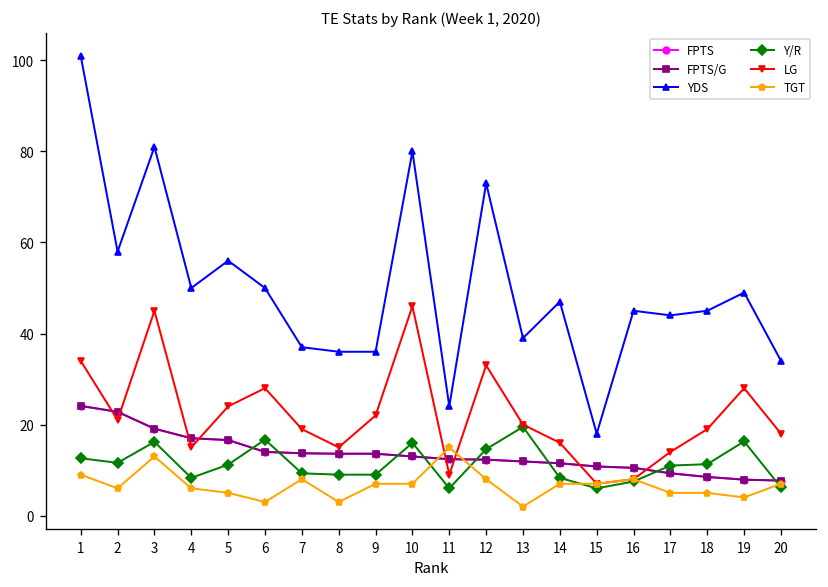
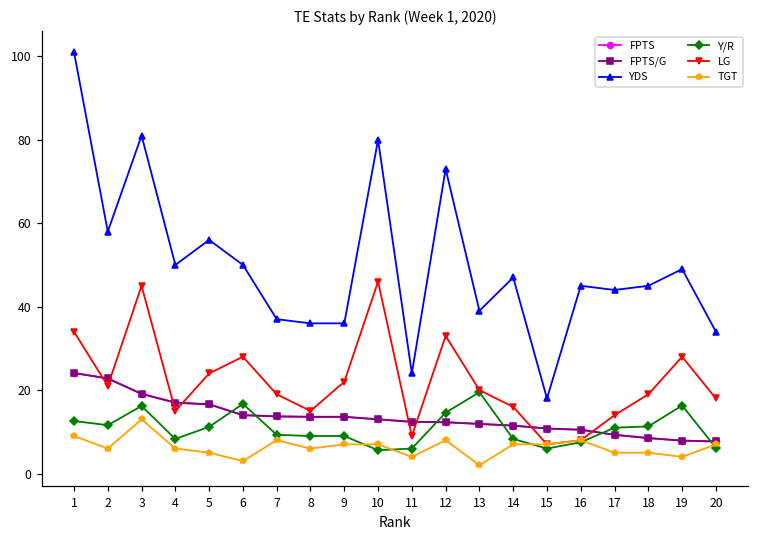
  {
    "FPTS/G": {
      "1": 24,
      "2": 23,
      "3": 19,
      "4": 17,
      "5": 17,
      "6": 14,
      "7": 14,
      "8": 14,
      "9": 14,
      "10": 13,
      "11": 12,
      "12": 12,
      "13": 12,
      "14": 12,
      "15": 11,
      "16": 11,
      "17": 9,
      "18": 9,
      "19": 8,
      "20": 8
    },
    "YDS": {
      "1": 101,
      "2": 58,
      "3": 81,
      "4": 50,
      "5": 56,
      "6": 50,
      "7": 37,
      "8": 36,
      "9": 36,
      "10": 80,
      "11": 24,
      "12": 73,
      "13": 39,
      "14": 47,
      "15": 18,
      "16": 45,
      "17": 44,
      "18": 45,
      "19": 49,
      "20": 34
    },
    "Y/R": {
      "1": 13,
      "2": 12,
      "3": 16,
      "4": 8,
      "5": 11,
      "6": 17,
      "7": 9,
      "8": 9,
      "9": 9,
-     "10": 16,
+     "10": 6,
      "11": 6,
      "12": 15,
      "14": 8,
      "15": 6,
      "17": 11,
      "18": 11,
      "19": 16,
      "20": 6
    },
    "LG": {
      "1": 34,
      "2": 21,
      "3": 45,
      "4": 15,
      "5": 24,
      "6": 28,
      "7": 19,
      "8": 15,
      "9": 22,
      "10": 46,
      "11": 9,
      "12": 33,
      "14": 16,
      "17": 14,
      "18": 19,
      "19": 28,
      "20": 18
    },
    "TGT": {
      "1": 9,
      "2": 6,
      "3": 13,
      "4": 6,
      "5": 5,
      "6": 3,
      "7": 8,
-     "8": 3,
+     "8": 6,
      "9": 7,
      "10": 7,
-     "11": 15,
+     "11": 4,
      "12": 8,
      "13": 2,
      "14": 7,
      "17": 5,
      "18": 5,
      "19": 4,
      "20": 7
    }
  }
